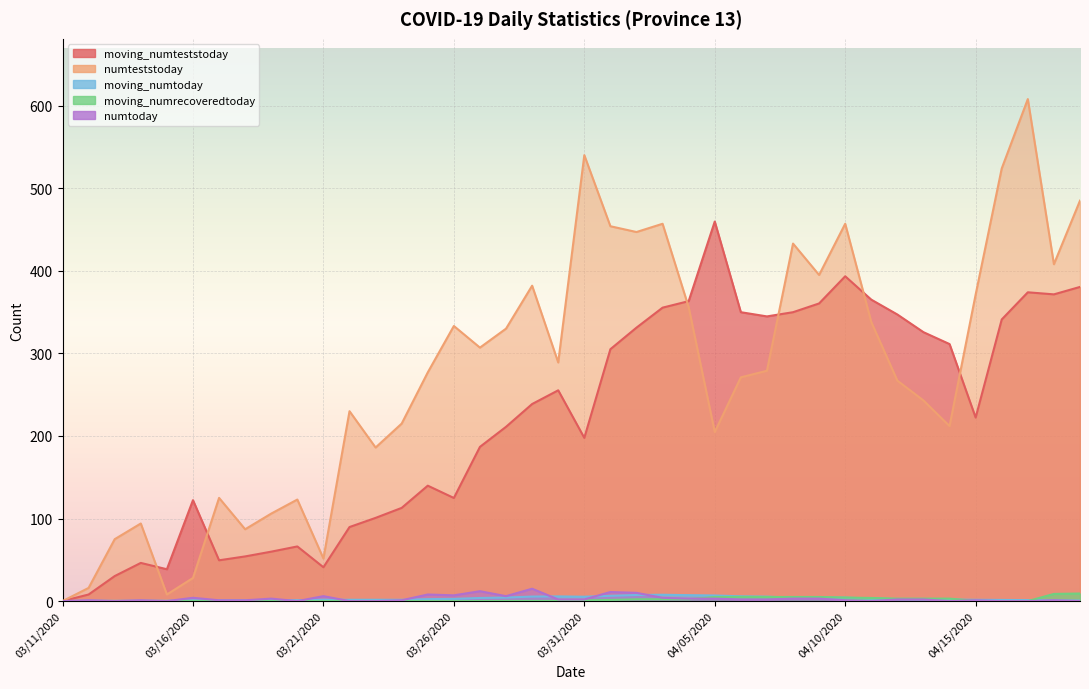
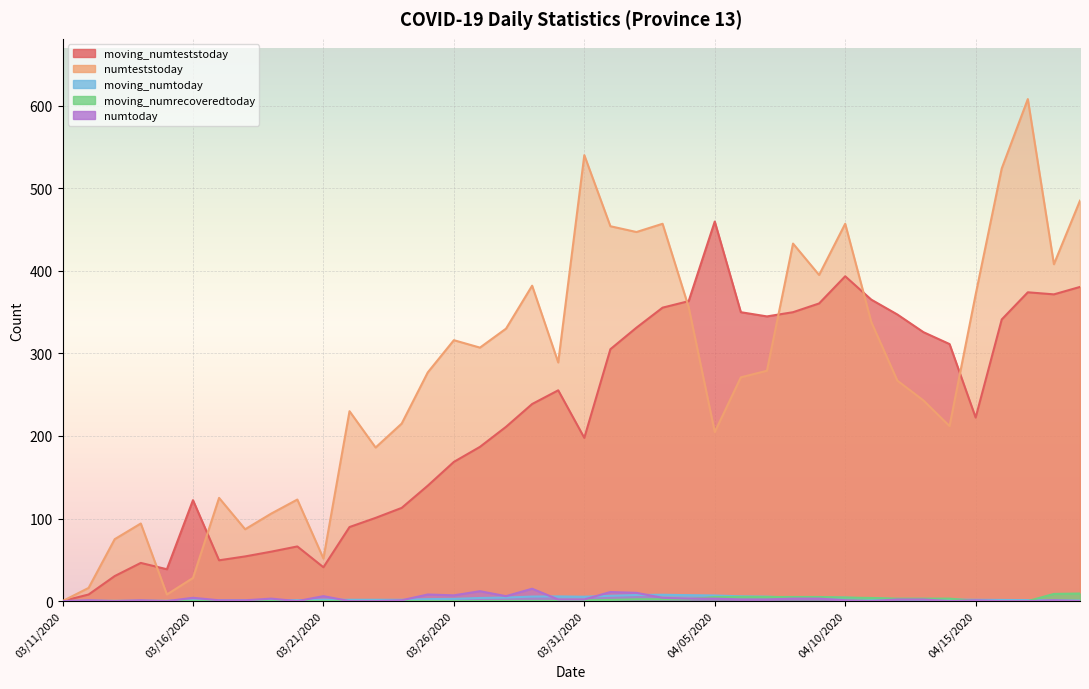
  {
    "moving_numteststoday": {
      "03/16/2020": 120,
      "03/21/2020": 40,
-     "03/26/2020": 120,
+     "03/26/2020": 170,
      "03/31/2020": 200,
      "04/05/2020": 460,
      "04/10/2020": 390,
      "04/15/2020": 220
    },
    "numteststoday": {
      "03/16/2020": 30,
      "03/21/2020": 50,
-     "03/26/2020": 330,
+     "03/26/2020": 320,
      "03/31/2020": 540,
      "04/05/2020": 200,
      "04/10/2020": 460,
      "04/15/2020": 370
    },
    "moving_numtoday": {
      "03/31/2020": 10
    },
    "numtoday": {
      "03/21/2020": 10,
      "03/26/2020": 10,
      "04/10/2020": 0
    }
  }
